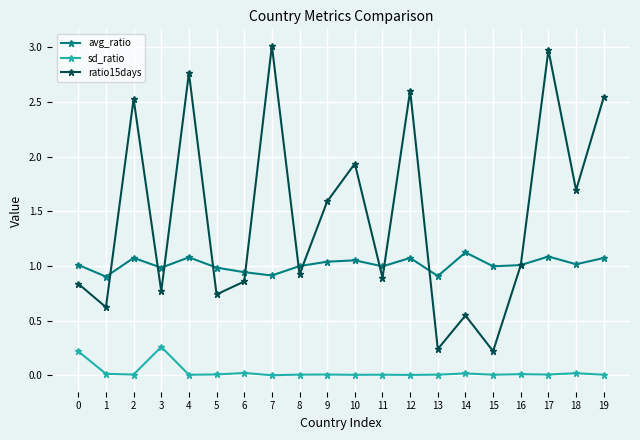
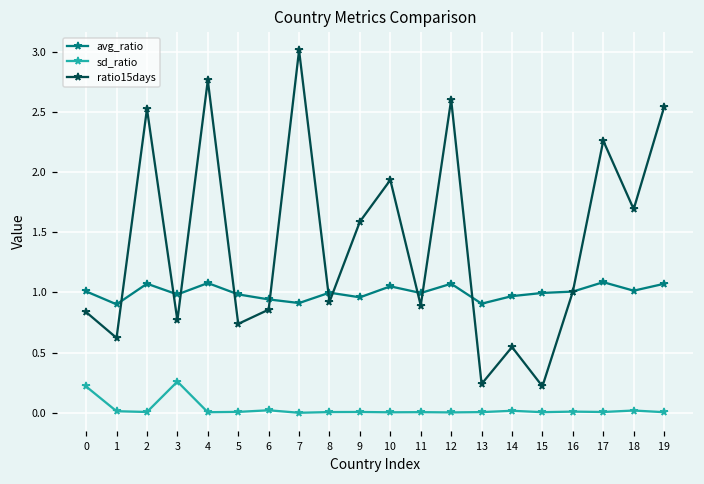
  {
    "avg_ratio": {
      "0": 1.01,
      "1": 0.90,
      "2": 1.07,
      "3": 0.98,
      "4": 1.08,
      "5": 0.98,
      "6": 0.94,
      "7": 0.91,
      "8": 1.00,
-     "9": 1.04,
+     "9": 0.96,
      "10": 1.05,
      "11": 1.00,
      "12": 1.07,
      "13": 0.91,
-     "14": 1.12,
+     "14": 0.97,
      "15": 1.00,
      "17": 1.09,
      "18": 1.01,
      "19": 1.07
    },
    "sd_ratio": {
      "0": 0.22,
      "1": 0.01,
      "2": 0.01,
      "3": 0.26,
      "4": 0.00,
      "5": 0.01,
      "6": 0.02,
      "7": 0.00,
      "8": 0.01,
      "9": 0.01,
      "10": 0.00,
      "11": 0.01,
      "12": 0.00,
      "13": 0.01,
      "14": 0.02,
      "15": 0.01,
      "16": 0.01,
      "17": 0.01,
      "18": 0.02,
      "19": 0.01
    },
    "ratio15days": {
      "0": 0.84,
      "1": 0.62,
      "2": 2.53,
      "3": 0.77,
      "4": 2.76,
      "5": 0.74,
      "6": 0.86,
      "7": 3.01,
      "8": 0.92,
      "9": 1.59,
      "10": 1.94,
      "11": 0.89,
      "12": 2.60,
      "13": 0.24,
      "14": 0.55,
      "15": 0.22,
-     "17": 2.97,
+     "17": 2.26,
      "18": 1.69,
      "19": 2.54
    }
  }
